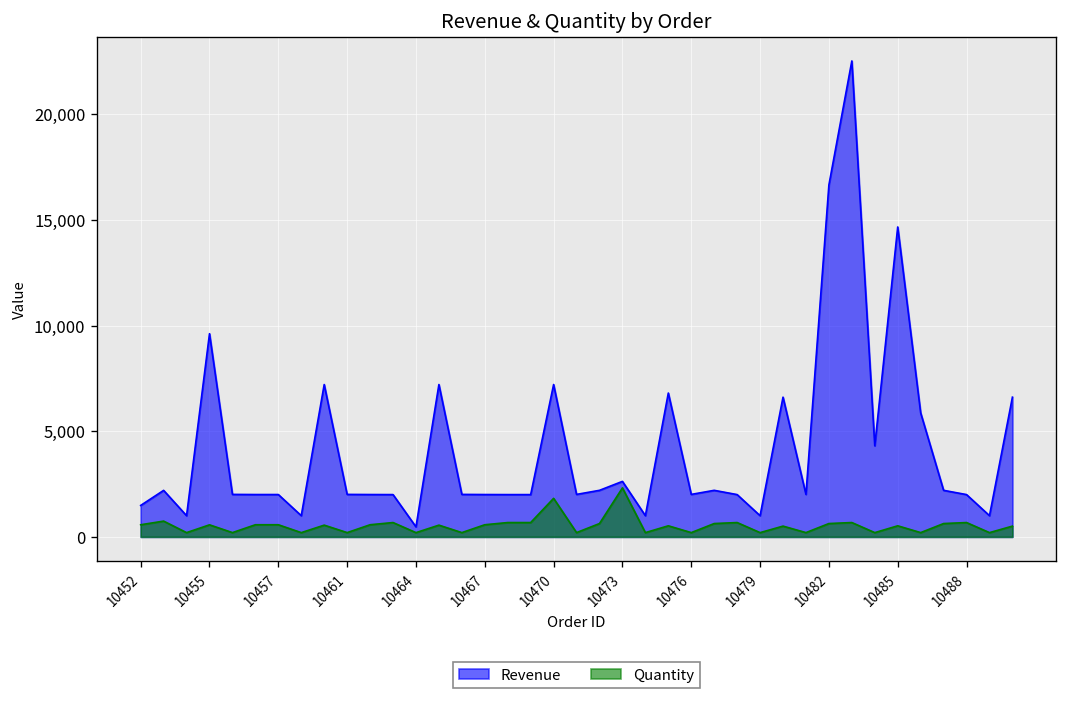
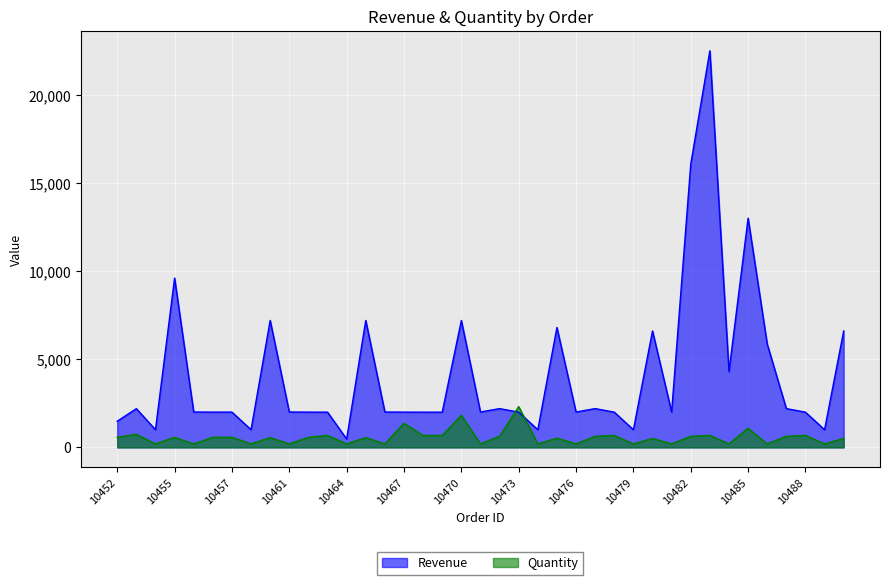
  {
    "Revenue": {
      "10452": "1,500",
      "10455": "9,600",
      "10461": "2,000",
      "10464": "500",
      "10467": "2,000",
      "10470": "7,200",
-     "10473": "2,600",
+     "10473": "2,000",
      "10476": "2,000",
      "10479": "1,000",
-     "10482": "16,700",
-     "10485": "14,700",
+     "10482": "16,100",
+     "10485": "13,000",
      "10488": "2,000"
    },
    "Quantity": {
      "10452": "600",
      "10455": "600",
      "10461": "200",
      "10464": "200",
-     "10467": "600",
+     "10467": "1,400",
      "10470": "1,800",
      "10473": "2,300",
      "10476": "200",
      "10479": "200",
      "10482": "600",
-     "10485": "500",
+     "10485": "1,100",
      "10488": "700"
    }
  }
